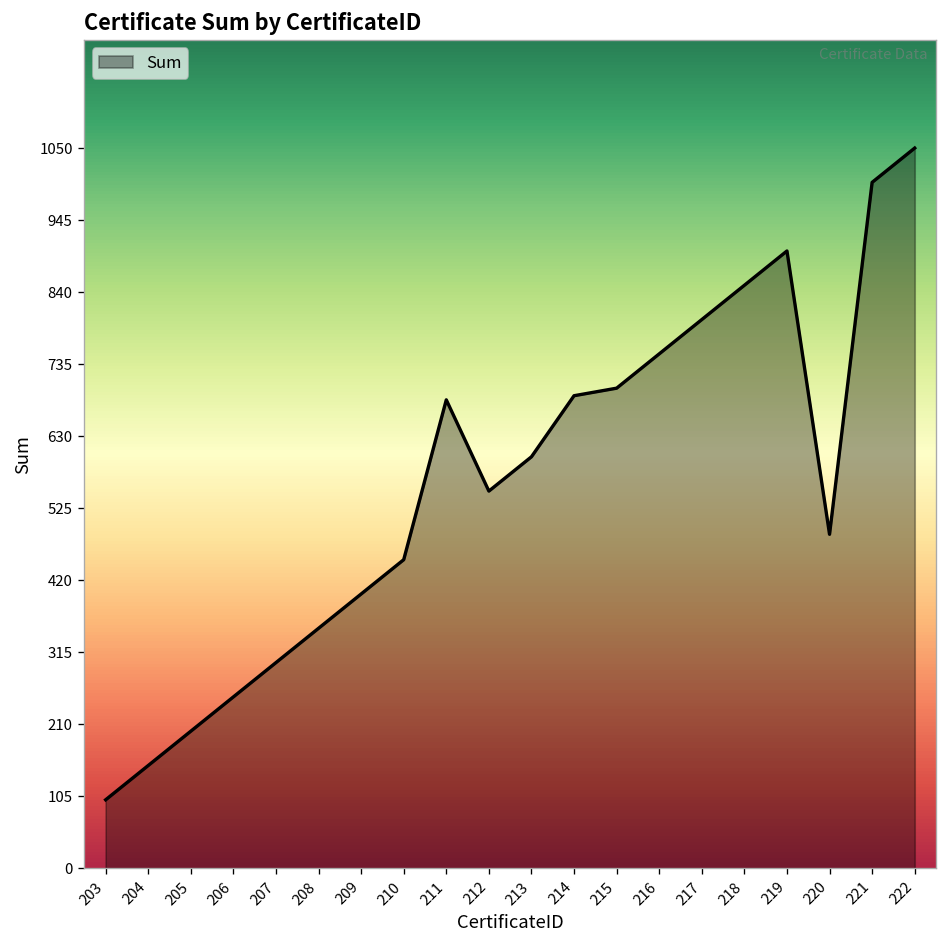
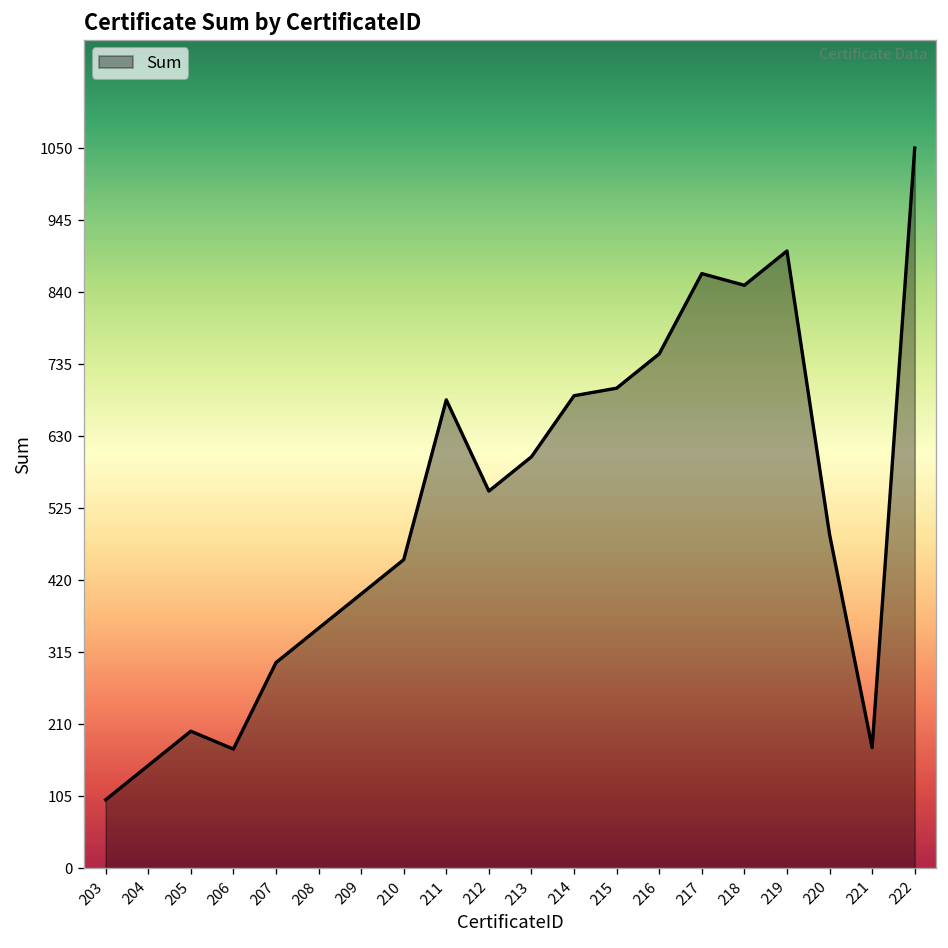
  {
    "203": 100,
    "204": 150,
    "205": 200,
-   "206": 250,
+   "206": 170,
    "207": 300,
    "208": 350,
    "209": 400,
    "210": 450,
    "211": 680,
    "212": 550,
    "213": 600,
    "214": 690,
    "215": 700,
    "216": 750,
-   "217": 800,
+   "217": 870,
    "218": 850,
    "219": 900,
    "220": 490,
-   "221": 1000,
+   "221": 180,
    "222": 1050
  }
